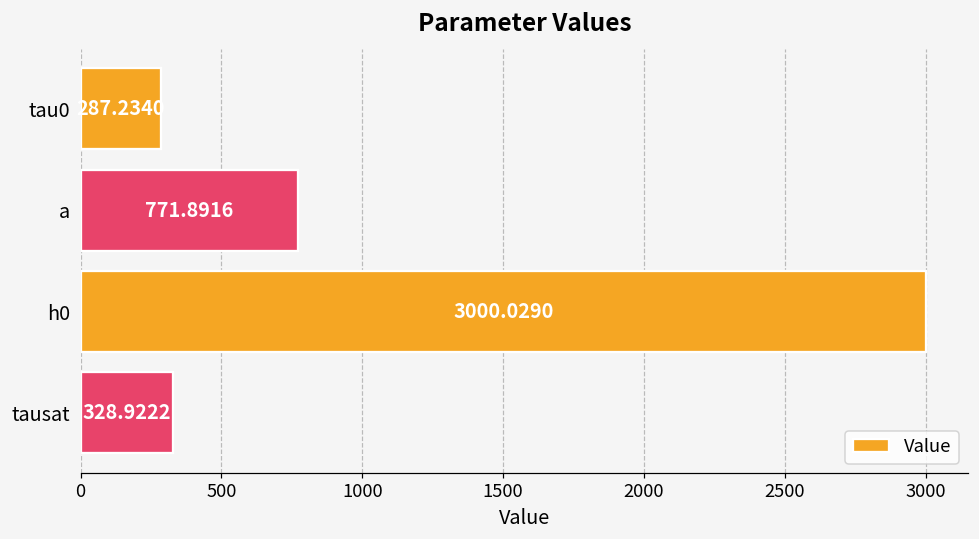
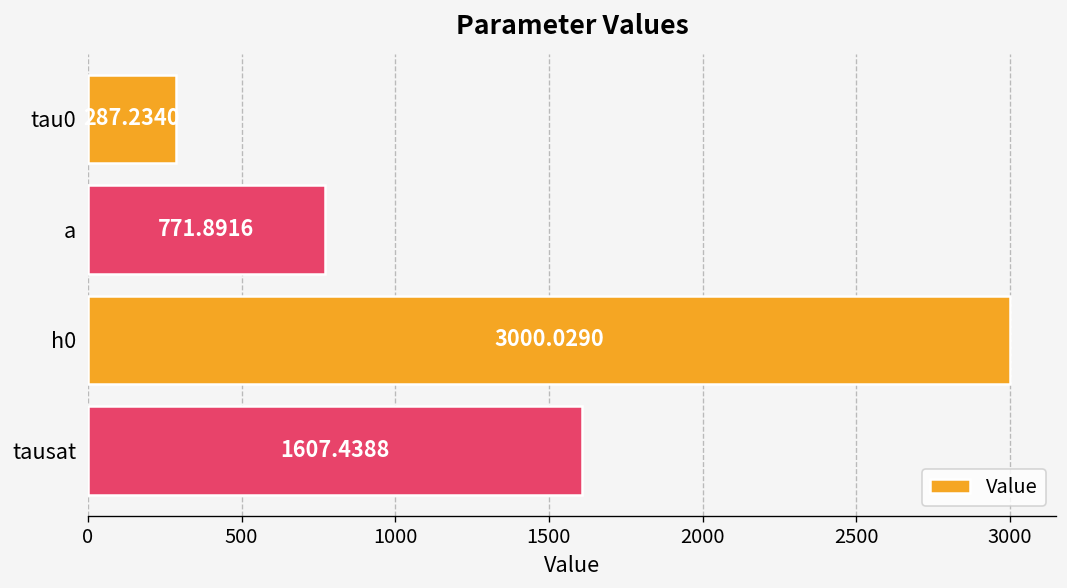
  {
    "tau0": 287.2340,
    "a": 771.8916,
    "h0": 3000.0290,
-   "tausat": 328.9222
+   "tausat": 1607.4388
  }
